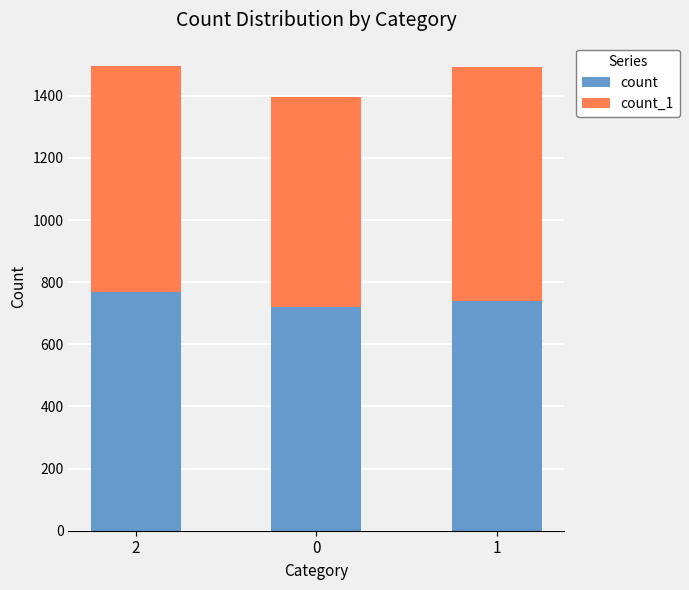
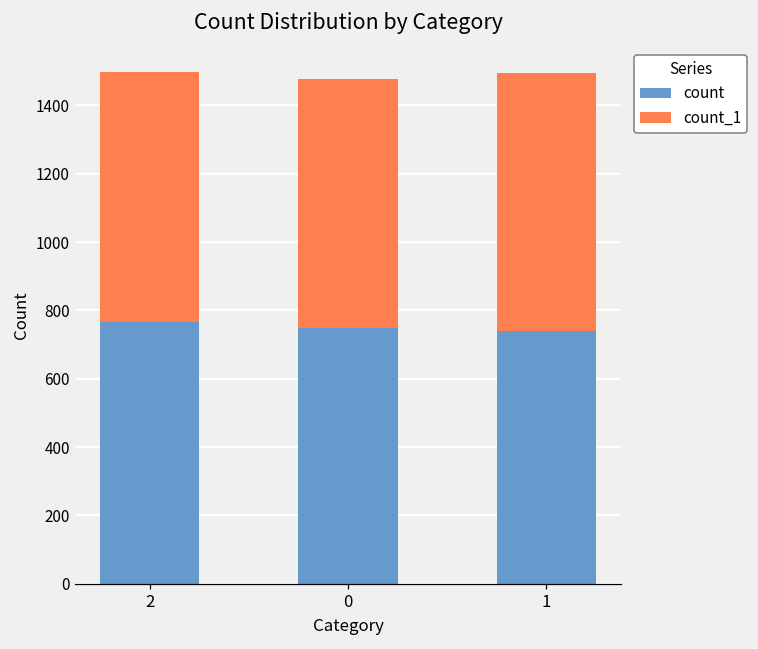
  {
    "count": {
      "2": 770,
-     "0": 720,
+     "0": 750,
      "1": 740
    },
    "count_1": {
      "2": 730,
-     "0": 680,
+     "0": 730,
      "1": 760
    }
  }
